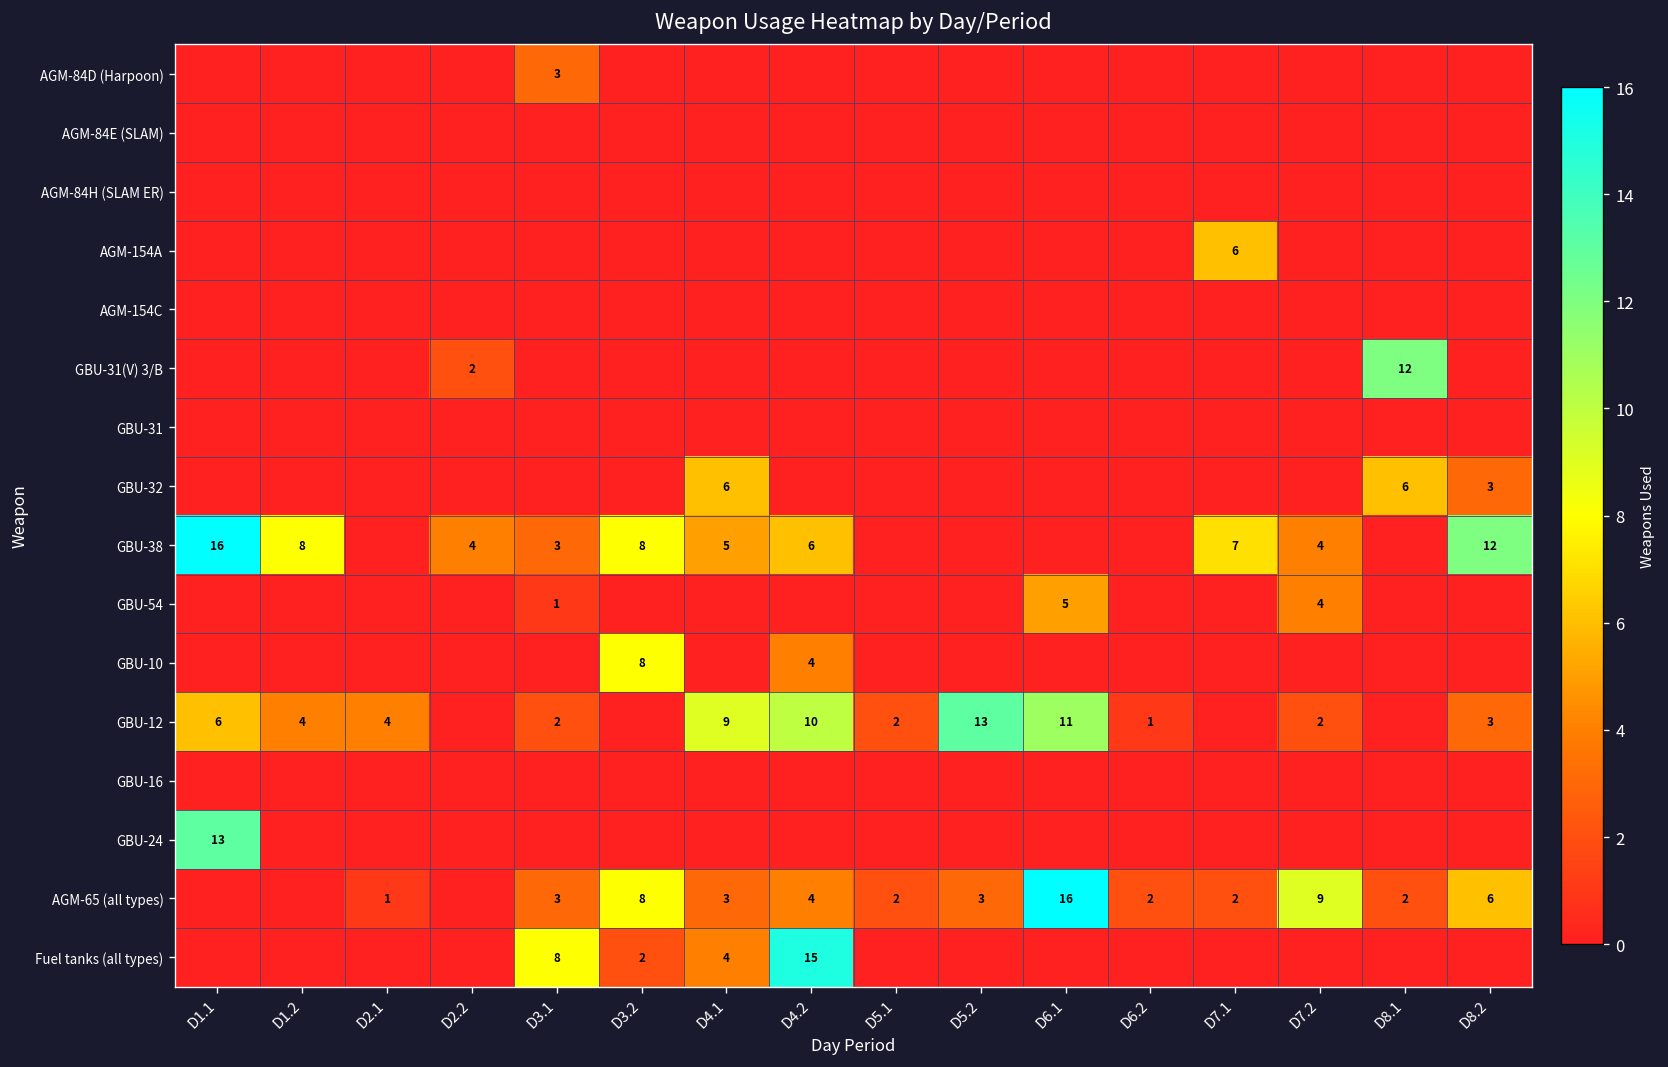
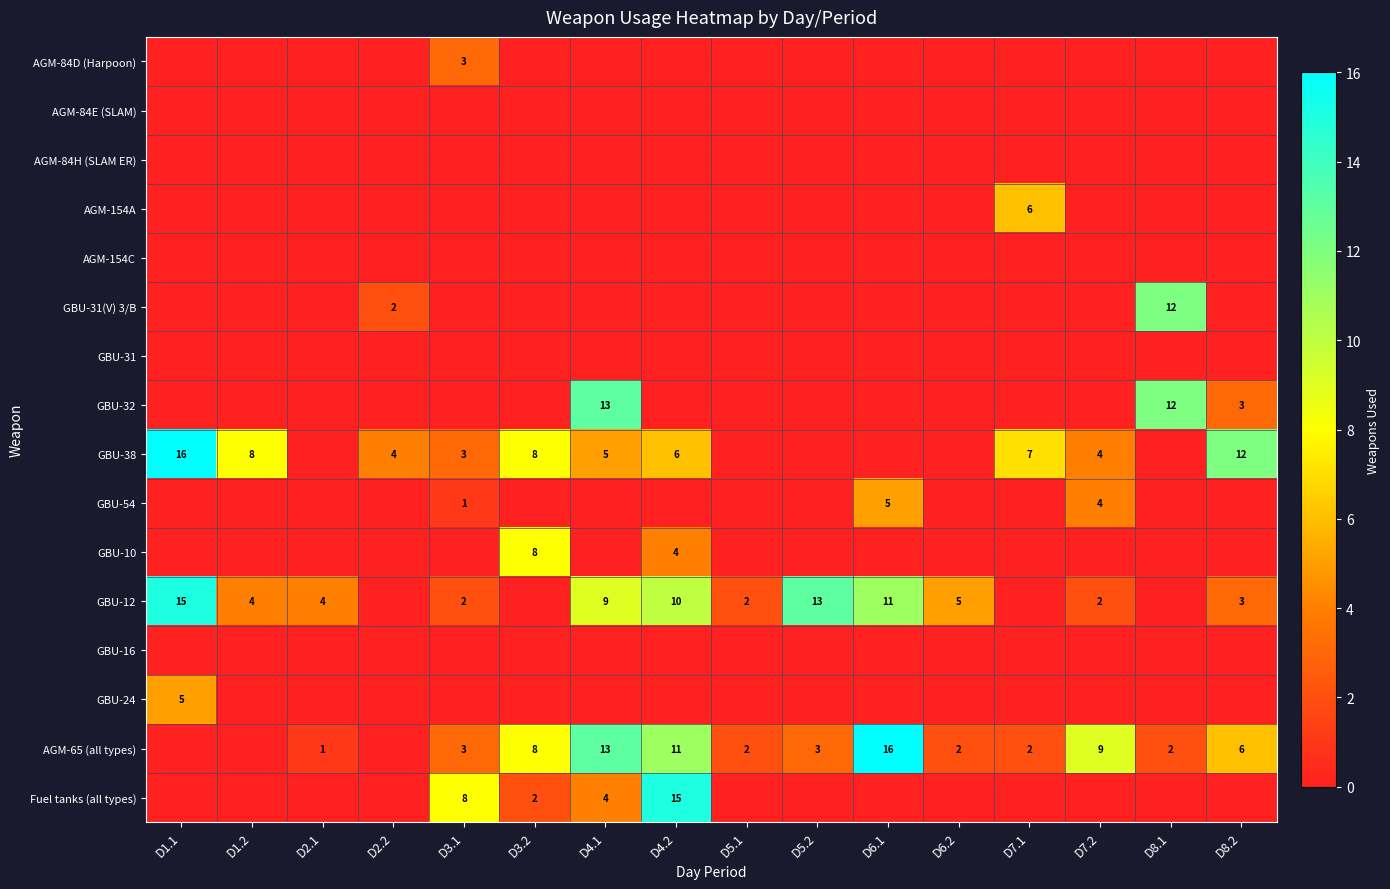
  {
    "AGM-84D (Harpoon)": {
      "D3.1": 3
    },
    "AGM-154A": {
      "D7.1": 6
    },
    "GBU-31(V) 3/B": {
      "D2.2": 2,
      "D8.1": 12
    },
    "GBU-32": {
-     "D4.1": 6,
-     "D8.1": 6,
+     "D4.1": 13,
+     "D8.1": 12,
      "D8.2": 3
    },
    "GBU-38": {
      "D1.1": 16,
      "D1.2": 8,
      "D2.2": 4,
      "D3.1": 3,
      "D3.2": 8,
      "D4.1": 5,
      "D4.2": 6,
      "D7.1": 7,
      "D7.2": 4,
      "D8.2": 12
    },
    "GBU-54": {
      "D3.1": 1,
      "D6.1": 5,
      "D7.2": 4
    },
    "GBU-10": {
      "D3.2": 8,
      "D4.2": 4
    },
    "GBU-12": {
-     "D1.1": 6,
+     "D1.1": 15,
      "D1.2": 4,
      "D2.1": 4,
      "D3.1": 2,
      "D4.1": 9,
      "D4.2": 10,
      "D5.1": 2,
      "D5.2": 13,
      "D6.1": 11,
-     "D6.2": 1,
+     "D6.2": 5,
      "D7.2": 2,
      "D8.2": 3
    },
    "GBU-24": {
-     "D1.1": 13
+     "D1.1": 5
    },
    "AGM-65 (all types)": {
      "D2.1": 1,
      "D3.1": 3,
      "D3.2": 8,
-     "D4.1": 3,
-     "D4.2": 4,
+     "D4.1": 13,
+     "D4.2": 11,
      "D5.1": 2,
      "D5.2": 3,
      "D6.1": 16,
      "D6.2": 2,
      "D7.1": 2,
      "D7.2": 9,
      "D8.1": 2,
      "D8.2": 6
    },
    "Fuel tanks (all types)": {
      "D3.1": 8,
      "D3.2": 2,
      "D4.1": 4,
      "D4.2": 15
    }
  }
